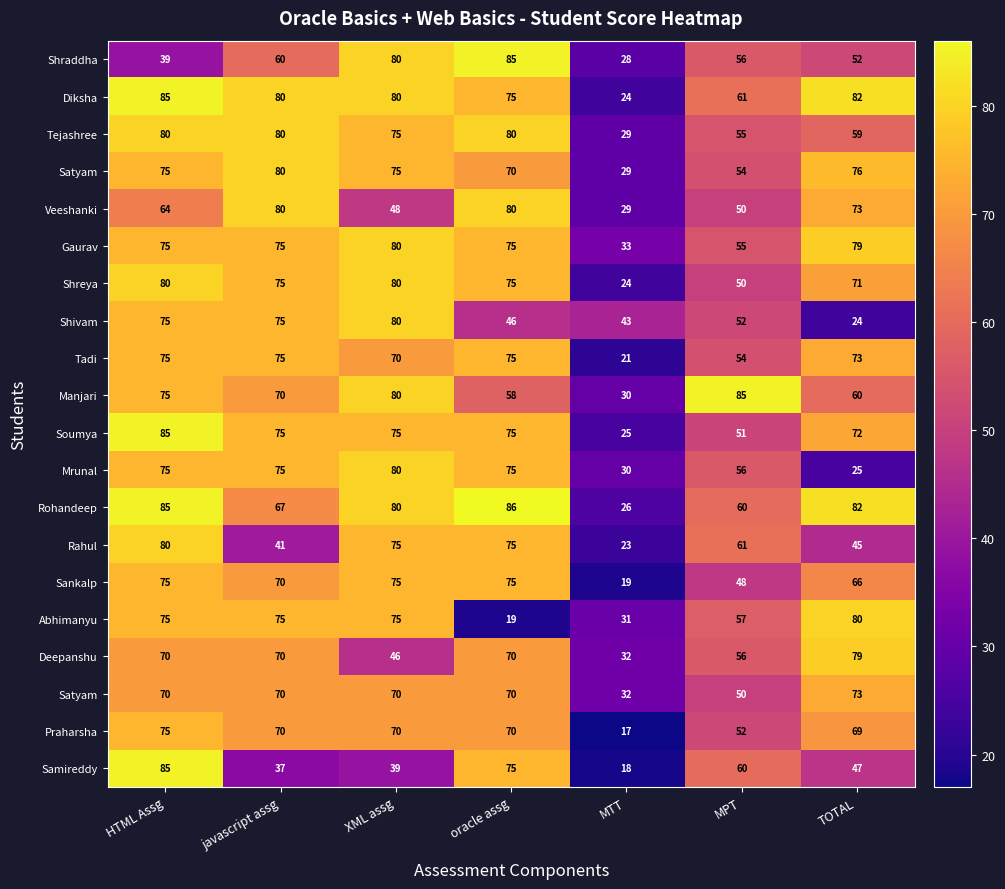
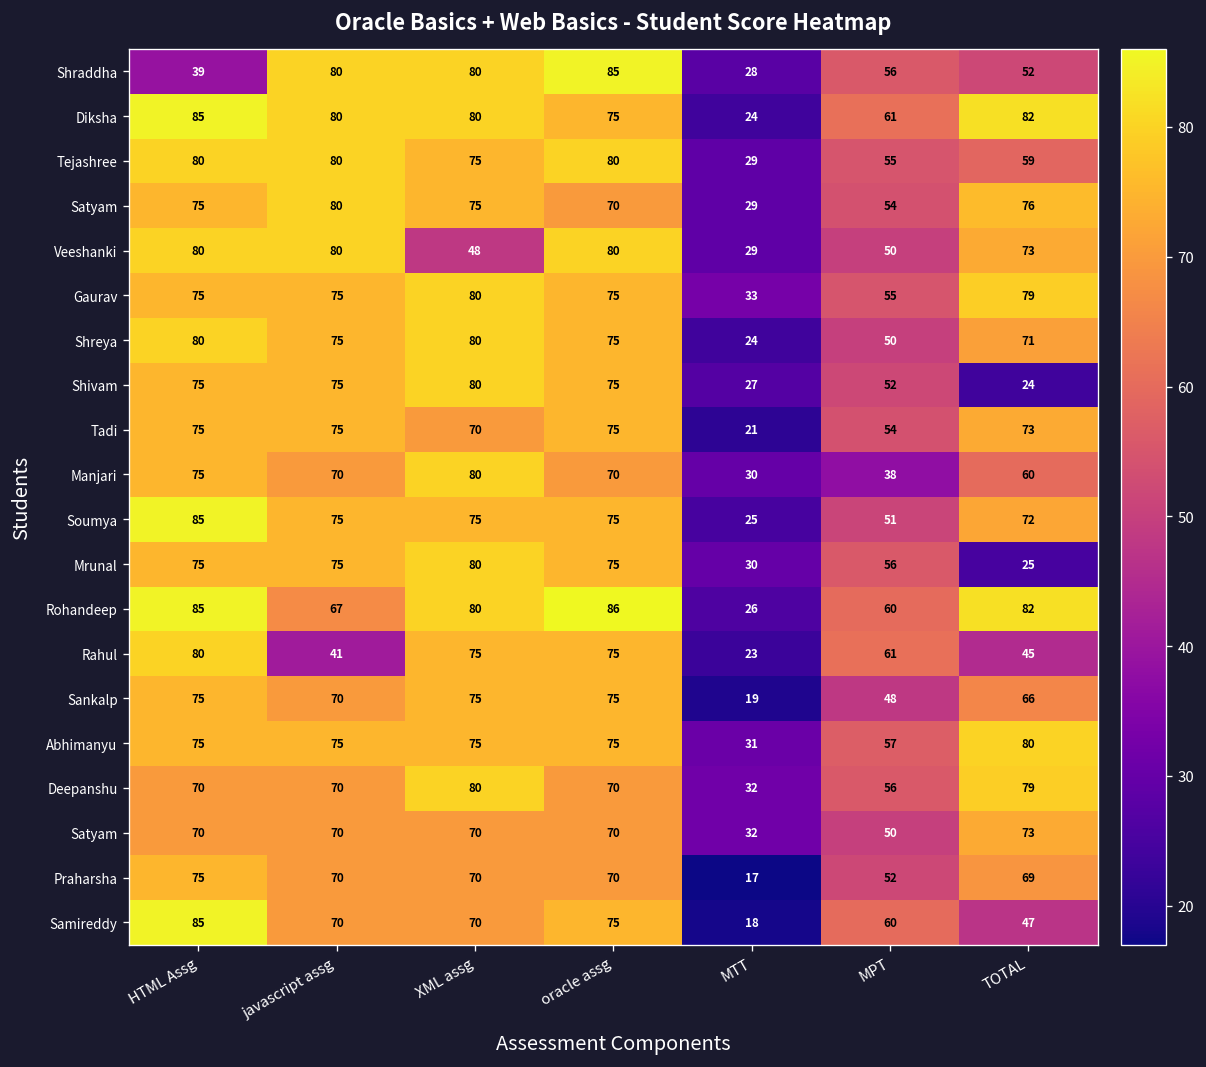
  {
    "Shraddha": {
      "HTML Assg": 39,
-     "javascript assg": 60,
+     "javascript assg": 80,
      "XML assg": 80,
      "oracle assg": 85,
      "MTT": 28,
      "MPT": 56,
      "TOTAL": 52
    },
    "Diksha": {
      "HTML Assg": 85,
      "javascript assg": 80,
      "XML assg": 80,
      "oracle assg": 75,
      "MTT": 24,
      "MPT": 61,
      "TOTAL": 82
    },
    "Tejashree": {
      "HTML Assg": 80,
      "javascript assg": 80,
      "XML assg": 75,
      "oracle assg": 80,
      "MTT": 29,
      "MPT": 55,
      "TOTAL": 59
    },
    "Veeshanki": {
-     "HTML Assg": 64,
+     "HTML Assg": 80,
      "javascript assg": 80,
      "XML assg": 48,
      "oracle assg": 80,
      "MTT": 29,
      "MPT": 50,
      "TOTAL": 73
    },
    "Gaurav": {
      "HTML Assg": 75,
      "javascript assg": 75,
      "XML assg": 80,
      "oracle assg": 75,
      "MTT": 33,
      "MPT": 55,
      "TOTAL": 79
    },
    "Shreya": {
      "HTML Assg": 80,
      "javascript assg": 75,
      "XML assg": 80,
      "oracle assg": 75,
      "MTT": 24,
      "MPT": 50,
      "TOTAL": 71
    },
    "Shivam": {
      "HTML Assg": 75,
      "javascript assg": 75,
      "XML assg": 80,
-     "oracle assg": 46,
-     "MTT": 43,
+     "oracle assg": 75,
+     "MTT": 27,
      "MPT": 52,
      "TOTAL": 24
    },
    "Tadi": {
      "HTML Assg": 75,
      "javascript assg": 75,
      "XML assg": 70,
      "oracle assg": 75,
      "MTT": 21,
      "MPT": 54,
      "TOTAL": 73
    },
    "Manjari": {
      "HTML Assg": 75,
      "javascript assg": 70,
      "XML assg": 80,
-     "oracle assg": 58,
+     "oracle assg": 70,
      "MTT": 30,
-     "MPT": 85,
+     "MPT": 38,
      "TOTAL": 60
    },
    "Soumya": {
      "HTML Assg": 85,
      "javascript assg": 75,
      "XML assg": 75,
      "oracle assg": 75,
      "MTT": 25,
      "MPT": 51,
      "TOTAL": 72
    },
    "Mrunal": {
      "HTML Assg": 75,
      "javascript assg": 75,
      "XML assg": 80,
      "oracle assg": 75,
      "MTT": 30,
      "MPT": 56,
      "TOTAL": 25
    },
    "Rohandeep": {
      "HTML Assg": 85,
      "javascript assg": 67,
      "XML assg": 80,
      "oracle assg": 86,
      "MTT": 26,
      "MPT": 60,
      "TOTAL": 82
    },
    "Rahul": {
      "HTML Assg": 80,
      "javascript assg": 41,
      "XML assg": 75,
      "oracle assg": 75,
      "MTT": 23,
      "MPT": 61,
      "TOTAL": 45
    },
    "Sankalp": {
      "HTML Assg": 75,
      "javascript assg": 70,
      "XML assg": 75,
      "oracle assg": 75,
      "MTT": 19,
      "MPT": 48,
      "TOTAL": 66
    },
    "Abhimanyu": {
      "HTML Assg": 75,
      "javascript assg": 75,
      "XML assg": 75,
-     "oracle assg": 19,
+     "oracle assg": 75,
      "MTT": 31,
      "MPT": 57,
      "TOTAL": 80
    },
    "Deepanshu": {
      "HTML Assg": 70,
      "javascript assg": 70,
-     "XML assg": 46,
+     "XML assg": 80,
      "oracle assg": 70,
      "MTT": 32,
      "MPT": 56,
      "TOTAL": 79
    },
    "Praharsha": {
      "HTML Assg": 75,
      "javascript assg": 70,
      "XML assg": 70,
      "oracle assg": 70,
      "MTT": 17,
      "MPT": 52,
      "TOTAL": 69
    },
    "Samireddy": {
      "HTML Assg": 85,
-     "javascript assg": 37,
-     "XML assg": 39,
+     "javascript assg": 70,
+     "XML assg": 70,
      "oracle assg": 75,
      "MTT": 18,
      "MPT": 60,
      "TOTAL": 47
    }
  }
